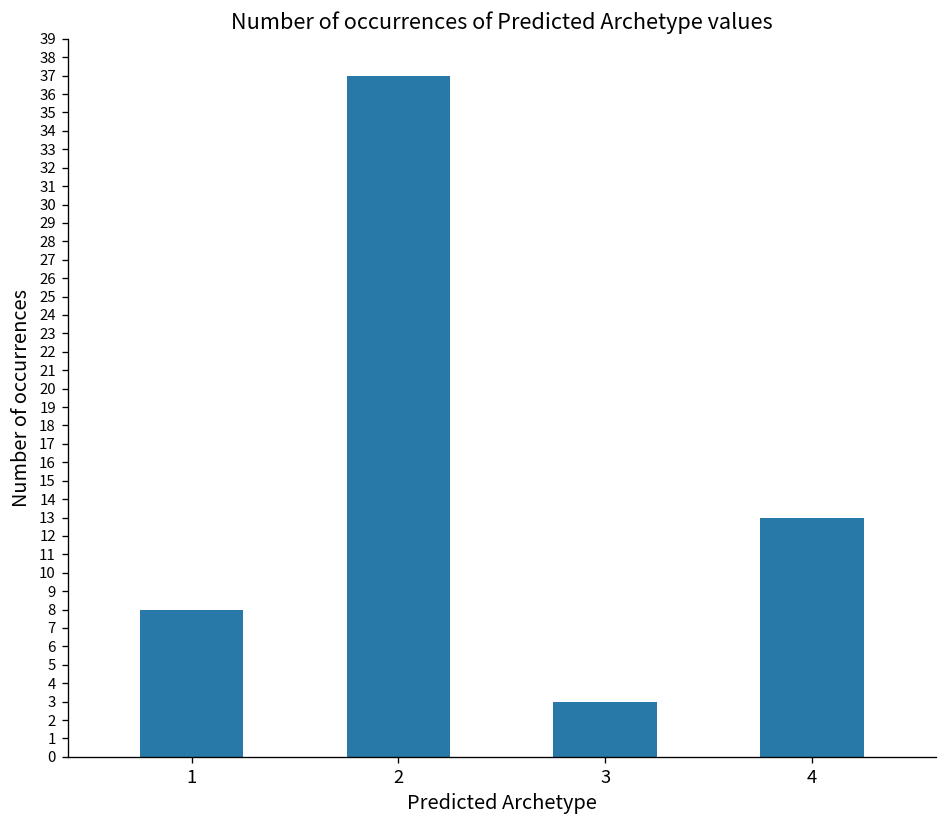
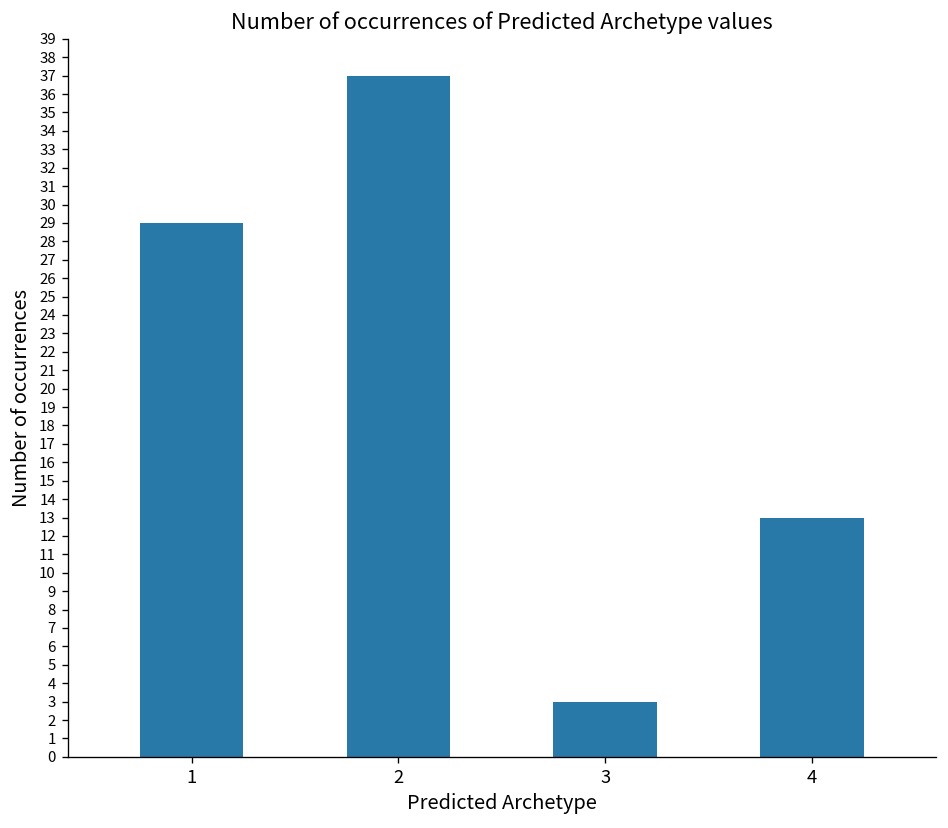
  {
-   "1": 8,
+   "1": 29,
    "2": 37,
    "3": 3,
    "4": 13
  }
